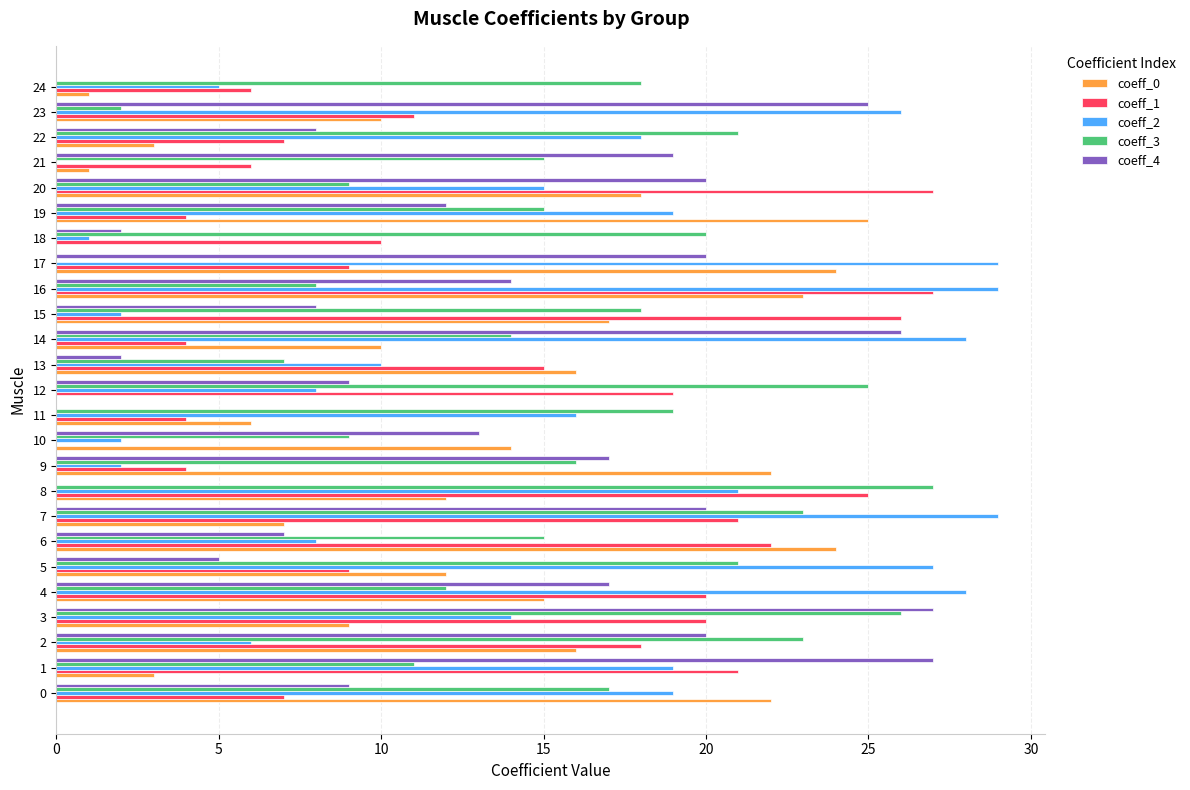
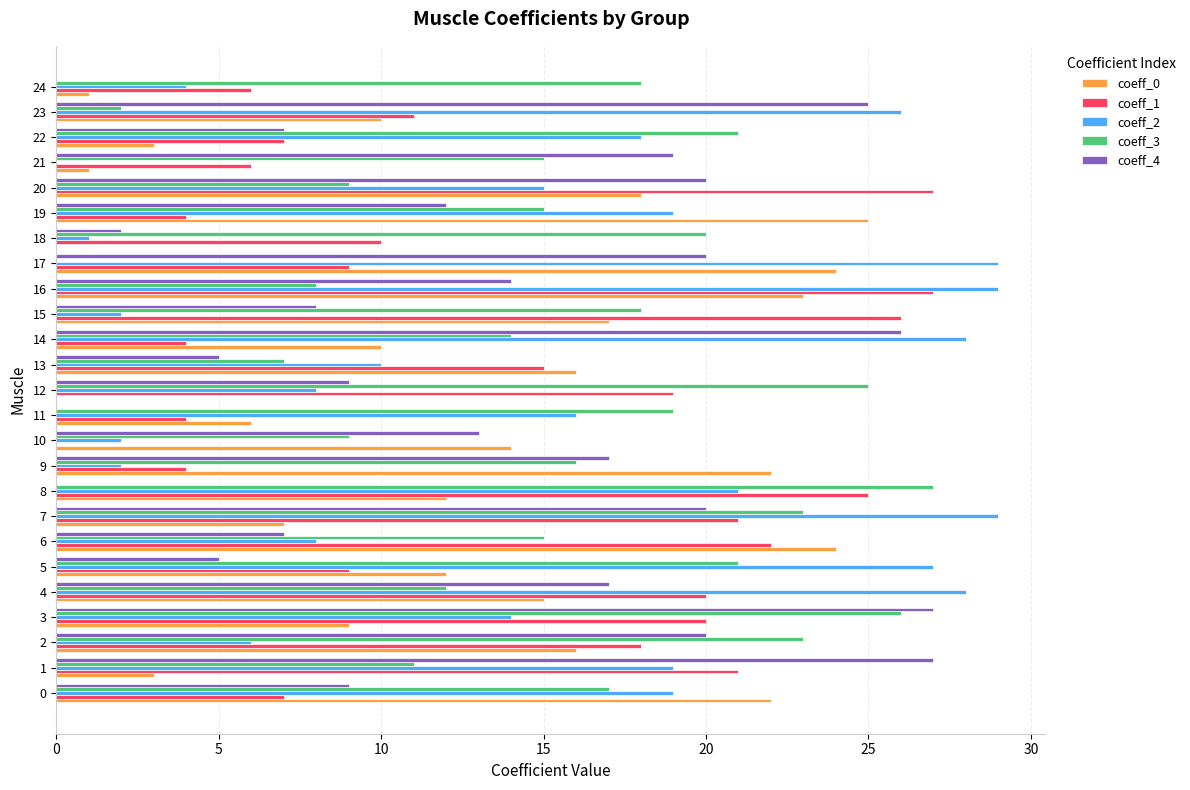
  {
    "coeff_0": {
      "24": 1,
      "23": 10,
      "22": 3,
      "21": 1,
      "20": 18,
      "19": 25,
      "18": 0,
      "17": 24,
      "16": 23,
      "15": 17,
      "14": 10,
      "13": 16,
      "12": 0,
      "11": 6,
      "10": 14,
      "9": 22,
      "8": 12,
      "7": 7,
      "6": 24,
      "5": 12,
      "4": 15,
      "3": 9,
      "2": 16,
      "1": 3,
      "0": 22
    },
    "coeff_1": {
      "24": 6,
      "23": 11,
      "22": 7,
      "21": 6,
      "20": 27,
      "19": 4,
      "18": 10,
      "17": 9,
      "16": 27,
      "15": 26,
      "14": 4,
      "13": 15,
      "12": 19,
      "11": 4,
      "10": 0,
      "9": 4,
      "8": 25,
      "7": 21,
      "6": 22,
      "5": 9,
      "4": 20,
      "3": 20,
      "2": 18,
      "1": 21,
      "0": 7
    },
    "coeff_2": {
-     "24": 5,
+     "24": 4,
      "23": 26,
      "22": 18,
      "21": 0,
      "20": 15,
      "19": 19,
      "18": 1,
      "17": 29,
      "16": 29,
      "15": 2,
      "14": 28,
      "13": 10,
      "12": 8,
      "11": 16,
      "10": 2,
      "9": 2,
      "8": 21,
      "7": 29,
      "6": 8,
      "5": 27,
      "4": 28,
      "3": 14,
      "2": 6,
      "1": 19,
      "0": 19
    },
    "coeff_3": {
      "24": 18,
      "23": 2,
      "22": 21,
      "21": 15,
      "20": 9,
      "19": 15,
      "18": 20,
      "17": 0,
      "16": 8,
      "15": 18,
      "14": 14,
      "13": 7,
      "12": 25,
      "11": 19,
      "10": 9,
      "9": 16,
      "8": 27,
      "7": 23,
      "6": 15,
      "5": 21,
      "4": 12,
      "3": 26,
      "2": 23,
      "1": 11,
      "0": 17
    },
    "coeff_4": {
      "24": 0,
      "23": 25,
-     "22": 8,
+     "22": 7,
      "21": 19,
      "20": 20,
      "19": 12,
      "18": 2,
      "17": 20,
      "16": 14,
      "15": 8,
      "14": 26,
-     "13": 2,
+     "13": 5,
      "12": 9,
      "11": 0,
      "10": 13,
      "9": 17,
      "8": 0,
      "7": 20,
      "6": 7,
      "5": 5,
      "4": 17,
      "3": 27,
      "2": 20,
      "1": 27,
      "0": 9
    }
  }
